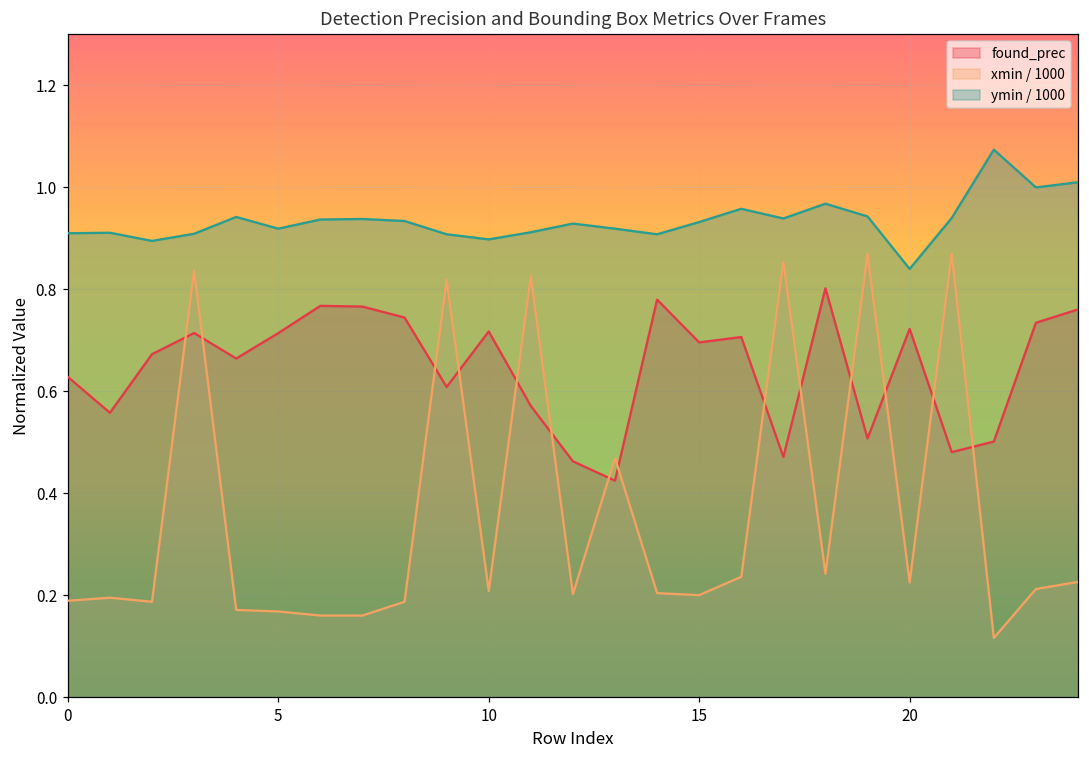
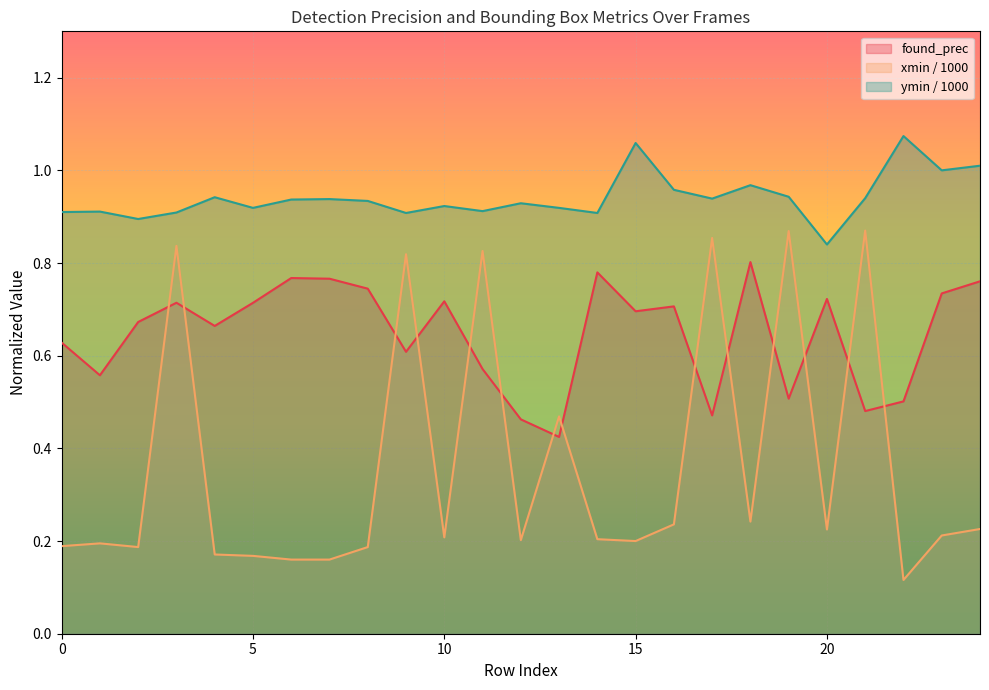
  {
    "ymin / 1000": {
      "0": 0.91,
      "5": 0.92,
-     "10": 0.90,
-     "15": 0.93,
+     "10": 0.92,
+     "15": 1.06,
      "20": 0.84
    }
  }
